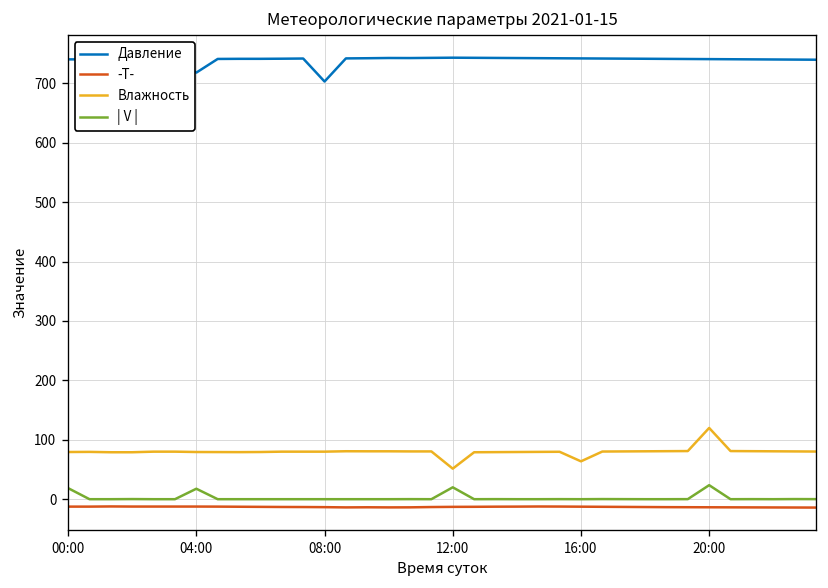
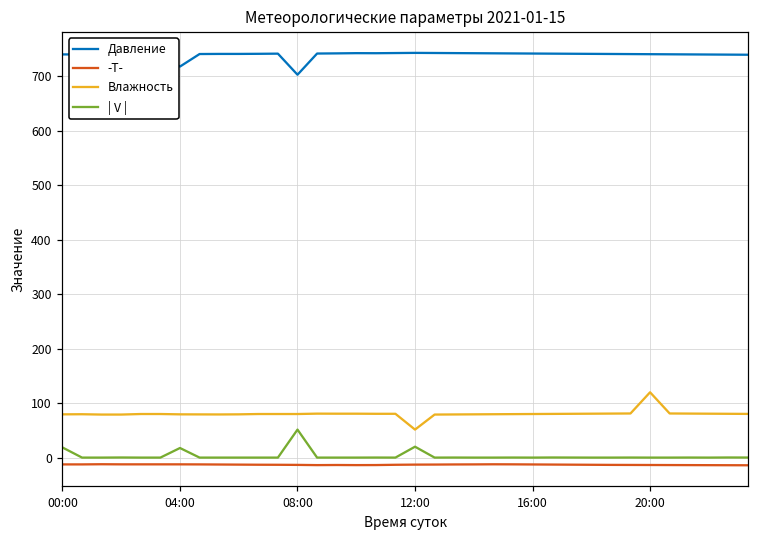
  {
    "Давление": {
      "00:00": 740,
      "04:00": 720,
      "08:00": 700,
      "12:00": 740,
      "16:00": 740,
      "20:00": 740
    },
    "-T-": {
      "00:00": -10,
      "04:00": -10,
      "08:00": -10,
      "12:00": -10,
      "16:00": -10,
      "20:00": -10
    },
    "Влажность": {
      "00:00": 80,
      "04:00": 80,
      "08:00": 80,
      "12:00": 50,
-     "16:00": 60,
+     "16:00": 80,
      "20:00": 120
    },
    "| V |": {
      "00:00": 20,
      "04:00": 20,
-     "08:00": 0,
+     "08:00": 50,
      "12:00": 20,
      "16:00": 0,
-     "20:00": 20
+     "20:00": 0
    }
  }
